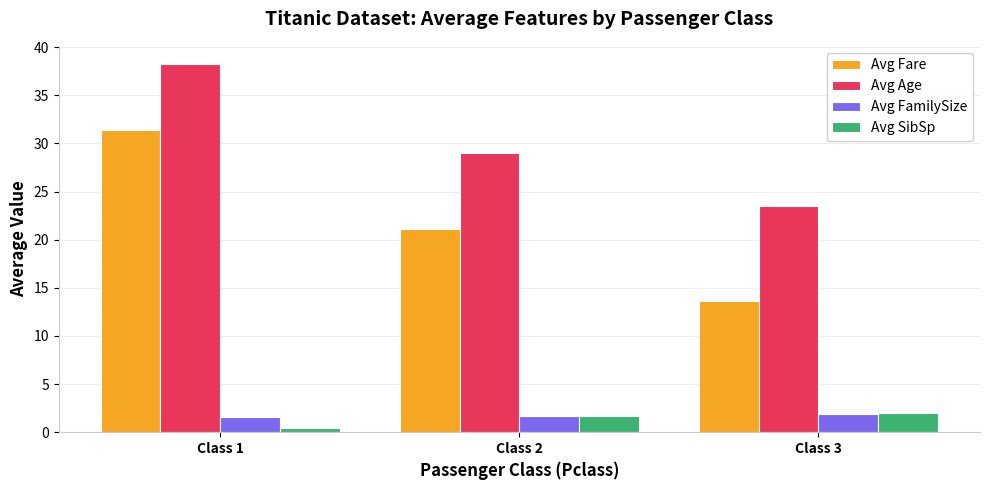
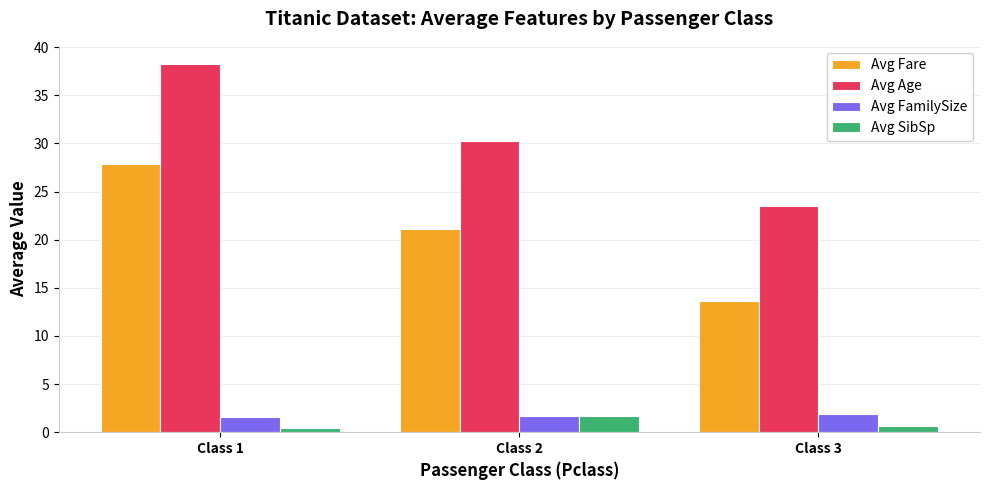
  {
    "Avg Fare": {
-     "Class 1": 31,
+     "Class 1": 28,
      "Class 2": 21,
      "Class 3": 14
    },
    "Avg Age": {
      "Class 1": 38,
-     "Class 2": 29,
+     "Class 2": 30,
      "Class 3": 24
    },
    "Avg FamilySize": {
      "Class 1": 2,
      "Class 2": 2,
      "Class 3": 2
    },
    "Avg SibSp": {
      "Class 1": 0,
      "Class 2": 2,
-     "Class 3": 2
+     "Class 3": 1
    }
  }
